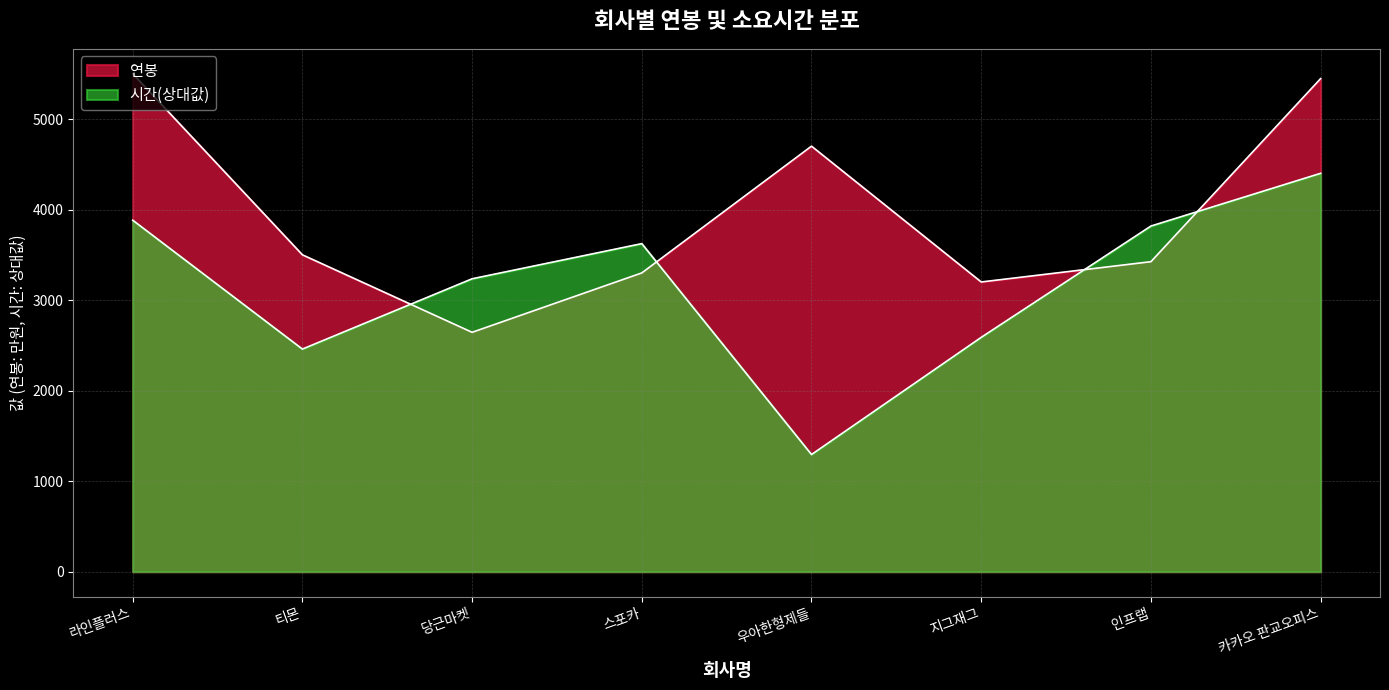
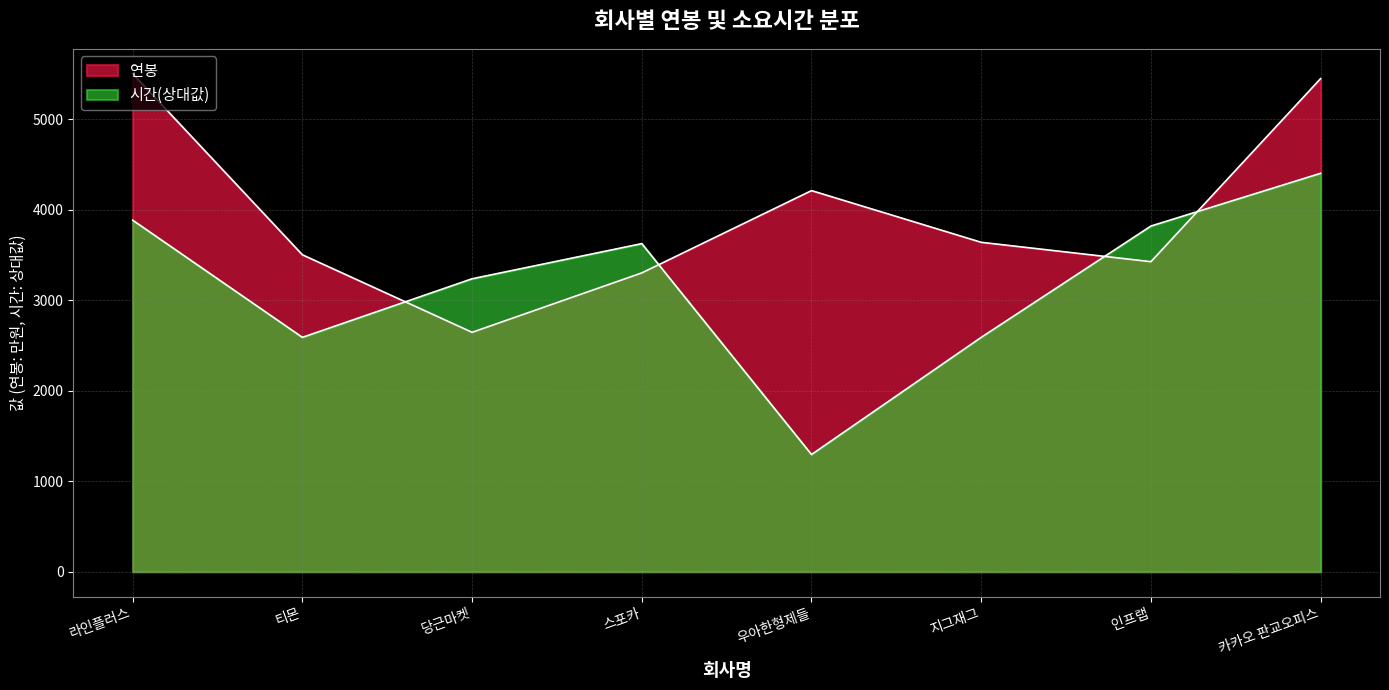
  {
    "연봉": {
      "티몬": 3500,
      "당근마켓": 2600,
      "스포카": 3300,
-     "우아한형제들": 4700,
-     "지그재그": 3200,
+     "우아한형제들": 4200,
+     "지그재그": 3600,
      "인프랩": 3400,
      "카카오 판교오피스": 5400
    },
    "시간(상대값)": {
      "라인플러스": 3900,
-     "티몬": 2500,
+     "티몬": 2600,
      "당근마켓": 3200,
      "스포카": 3600,
      "우아한형제들": 1300,
      "지그재그": 2600,
      "인프랩": 3800,
      "카카오 판교오피스": 4400
    }
  }
